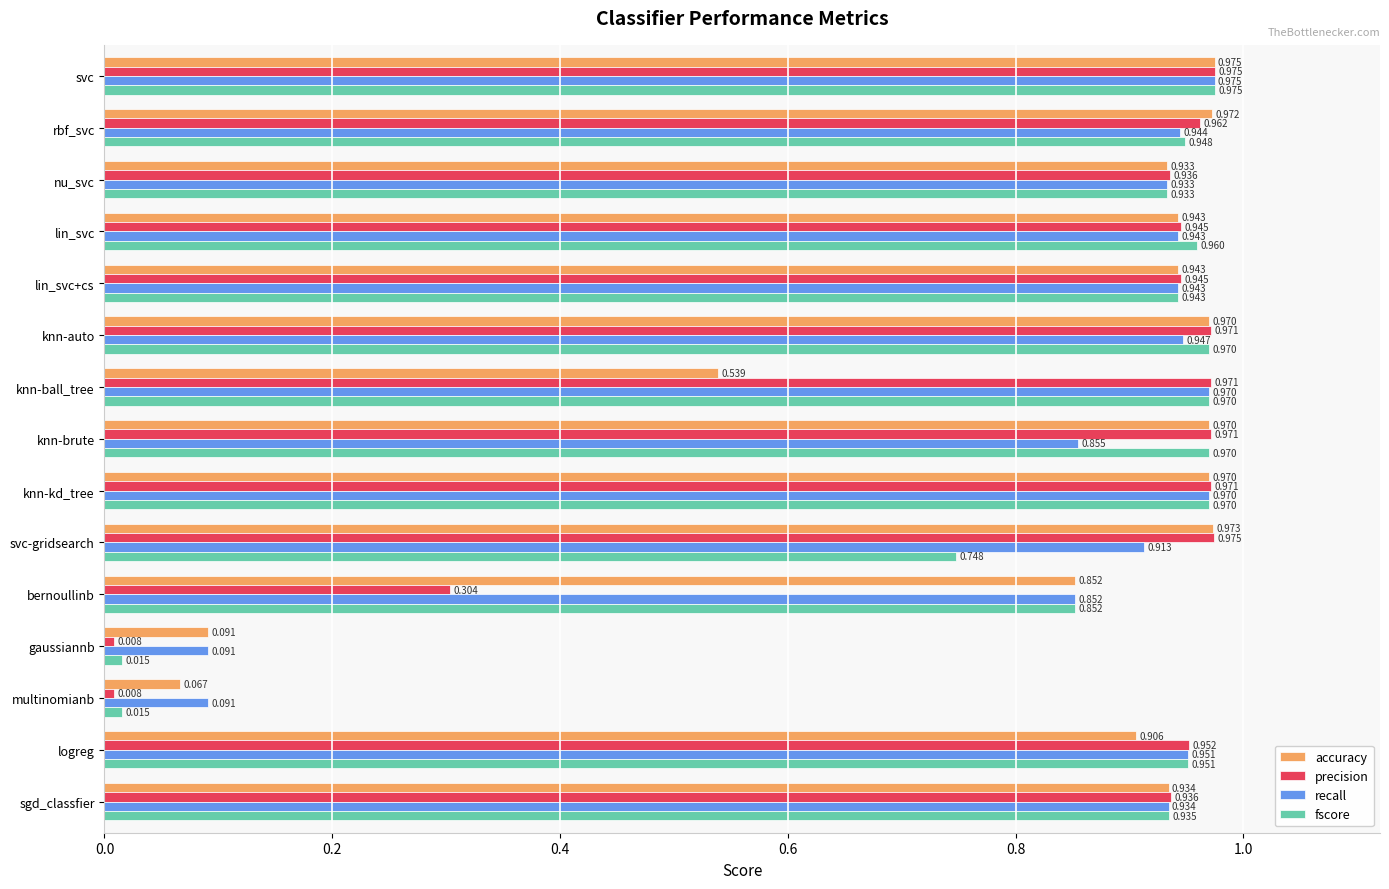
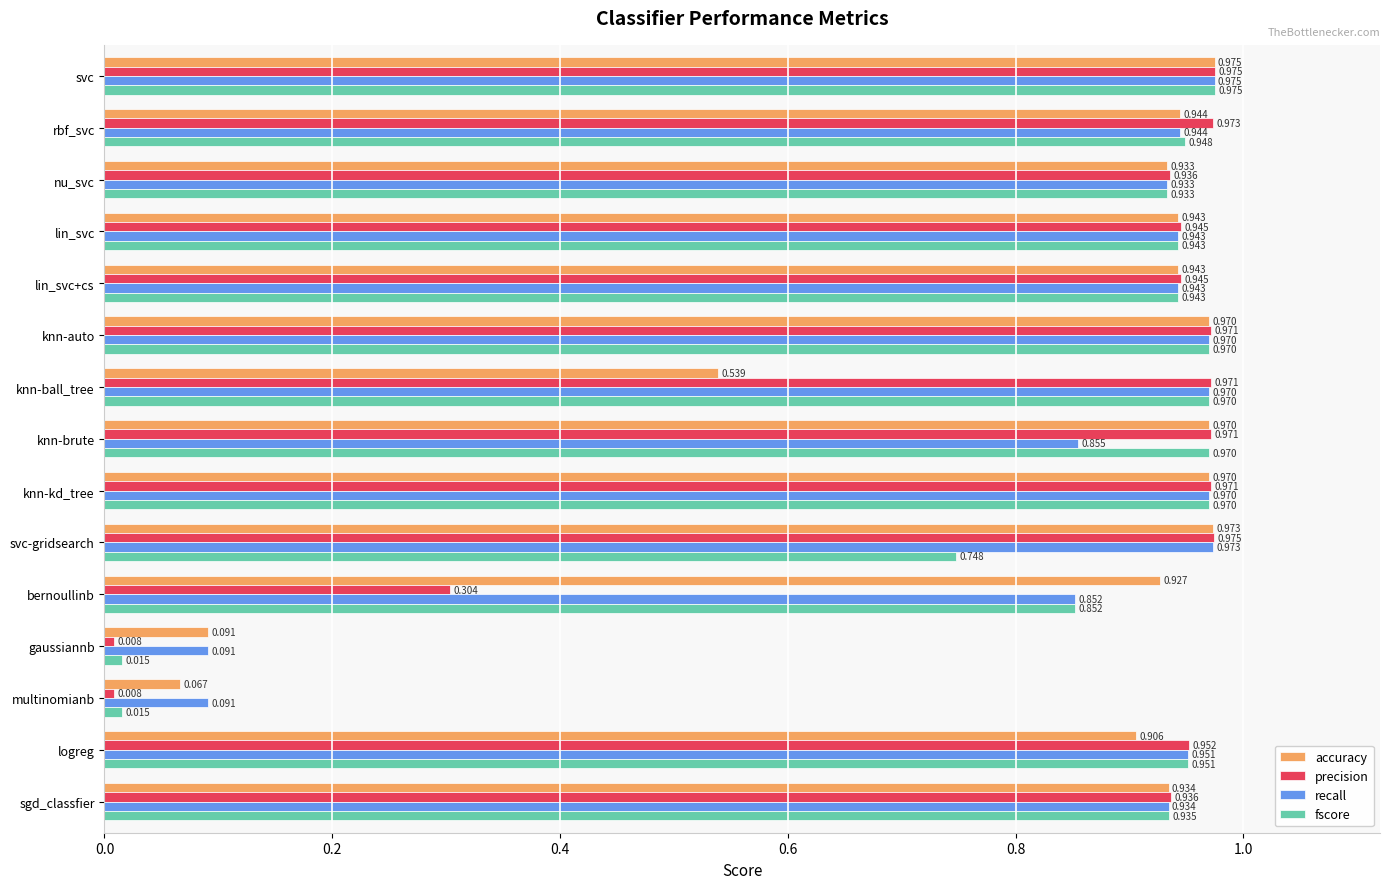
  {
    "accuracy": {
      "svc": 0.975,
-     "rbf_svc": 0.972,
+     "rbf_svc": 0.944,
      "nu_svc": 0.933,
      "lin_svc": 0.943,
      "lin_svc+cs": 0.943,
      "knn-auto": 0.970,
      "knn-ball_tree": 0.539,
      "knn-brute": 0.970,
      "knn-kd_tree": 0.970,
      "svc-gridsearch": 0.973,
-     "bernoullinb": 0.852,
+     "bernoullinb": 0.927,
      "gaussiannb": 0.091,
      "multinomianb": 0.067,
      "logreg": 0.906,
      "sgd_classfier": 0.934
    },
    "precision": {
      "svc": 0.975,
-     "rbf_svc": 0.962,
+     "rbf_svc": 0.973,
      "nu_svc": 0.936,
      "lin_svc": 0.945,
      "lin_svc+cs": 0.945,
      "knn-auto": 0.971,
      "knn-ball_tree": 0.971,
      "knn-brute": 0.971,
      "knn-kd_tree": 0.971,
      "svc-gridsearch": 0.975,
      "bernoullinb": 0.304,
      "gaussiannb": 0.008,
      "multinomianb": 0.008,
      "logreg": 0.952,
      "sgd_classfier": 0.936
    },
    "recall": {
      "svc": 0.975,
      "rbf_svc": 0.944,
      "nu_svc": 0.933,
      "lin_svc": 0.943,
      "lin_svc+cs": 0.943,
-     "knn-auto": 0.947,
+     "knn-auto": 0.970,
      "knn-ball_tree": 0.970,
      "knn-brute": 0.855,
      "knn-kd_tree": 0.970,
-     "svc-gridsearch": 0.913,
+     "svc-gridsearch": 0.973,
      "bernoullinb": 0.852,
      "gaussiannb": 0.091,
      "multinomianb": 0.091,
      "logreg": 0.951,
      "sgd_classfier": 0.934
    },
    "fscore": {
      "svc": 0.975,
      "rbf_svc": 0.948,
      "nu_svc": 0.933,
-     "lin_svc": 0.960,
+     "lin_svc": 0.943,
      "lin_svc+cs": 0.943,
      "knn-auto": 0.970,
      "knn-ball_tree": 0.970,
      "knn-brute": 0.970,
      "knn-kd_tree": 0.970,
      "svc-gridsearch": 0.748,
      "bernoullinb": 0.852,
      "gaussiannb": 0.015,
      "multinomianb": 0.015,
      "logreg": 0.951,
      "sgd_classfier": 0.935
    }
  }
